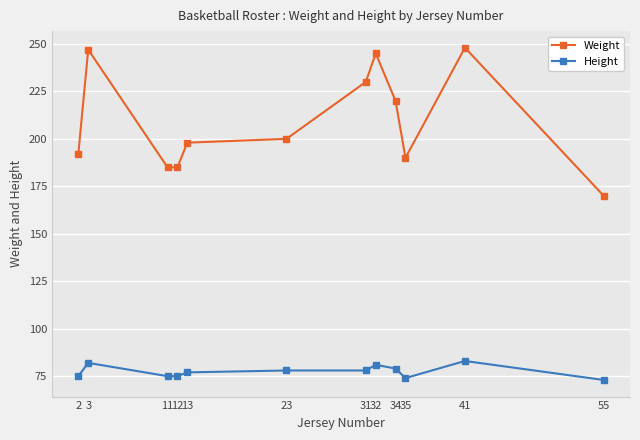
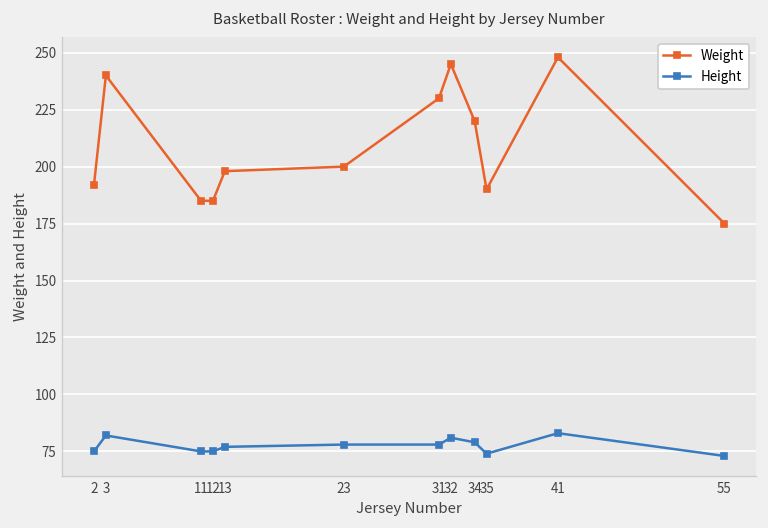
  {
    "Weight": {
      "2": 192,
-     "3": 247,
+     "3": 240,
      "23": 200,
      "41": 248,
-     "55": 170
+     "55": 175
    },
    "Height": {
      "2": 75,
      "3": 82,
      "23": 78,
      "41": 83,
      "55": 73
    }
  }
